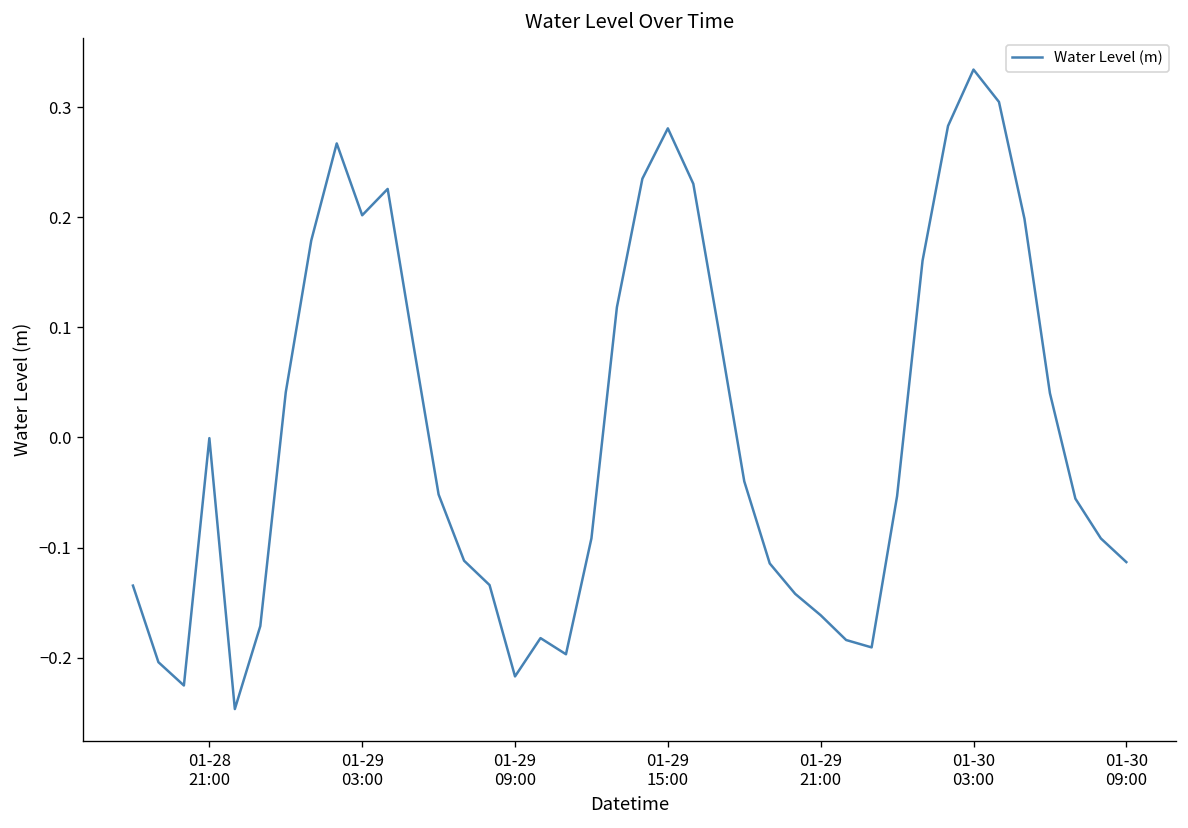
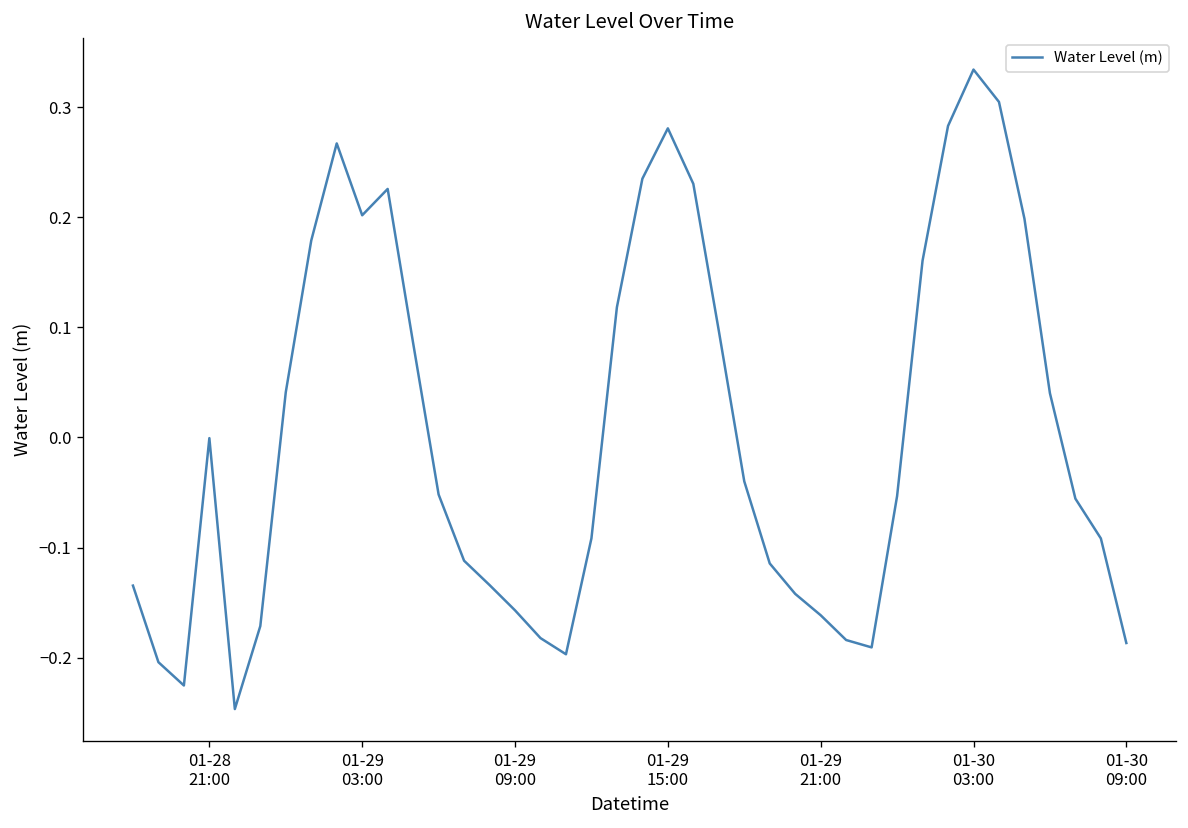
  {
    "01-28 21:00": 0.00,
    "01-29 03:00": 0.20,
-   "01-29 09:00": -0.22,
+   "01-29 09:00": -0.16,
    "01-29 15:00": 0.28,
    "01-29 21:00": -0.16,
    "01-30 03:00": 0.33,
-   "01-30 09:00": -0.11
+   "01-30 09:00": -0.19
  }
